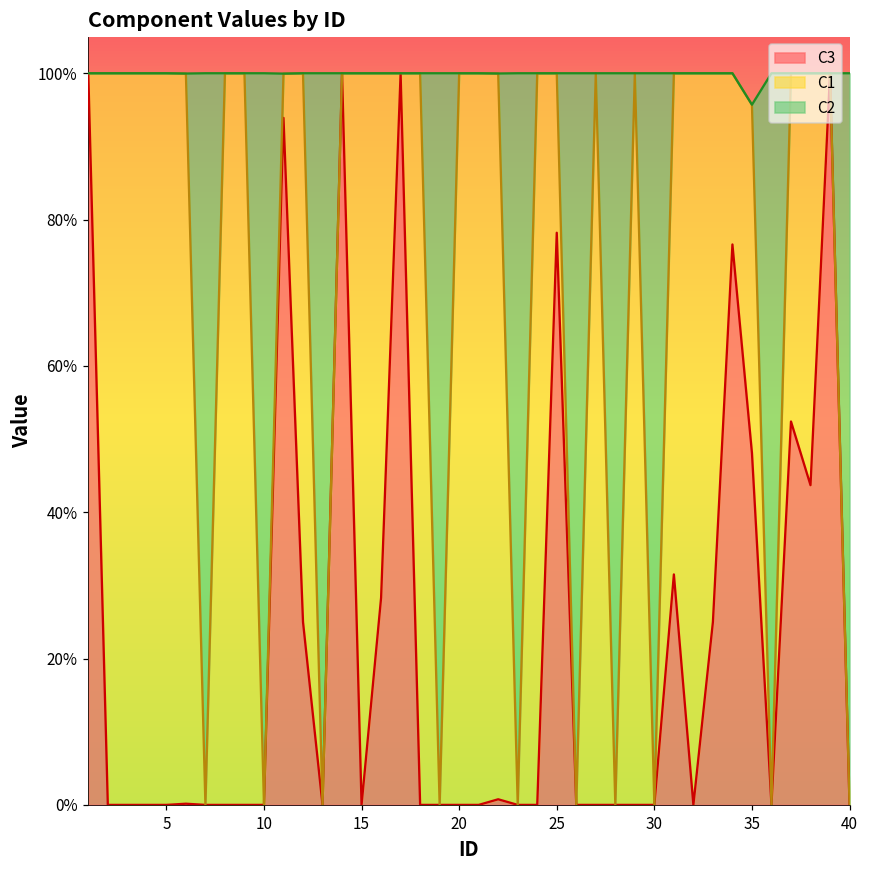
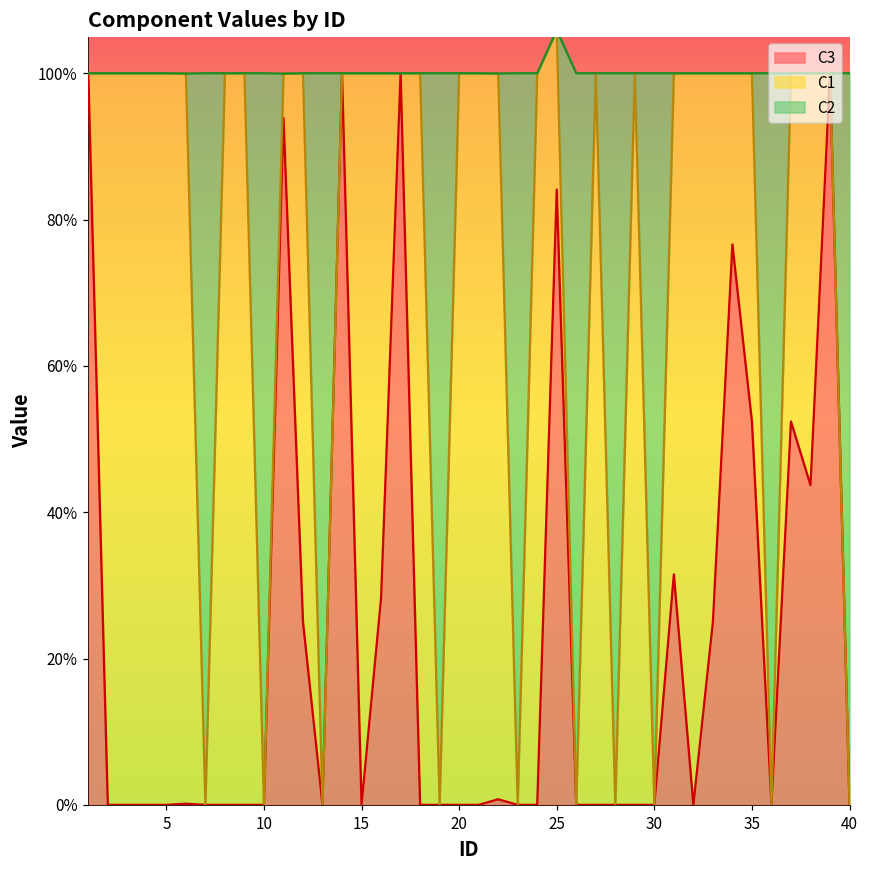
  {
    "C3": {
      "5": "0%",
      "15": "0%",
      "20": "0%",
-     "25": "78%",
-     "35": "48%"
+     "25": "84%",
+     "35": "52%"
    },
    "C2": {
      "10": "100%",
      "30": "100%",
      "40": "100%"
    }
  }
